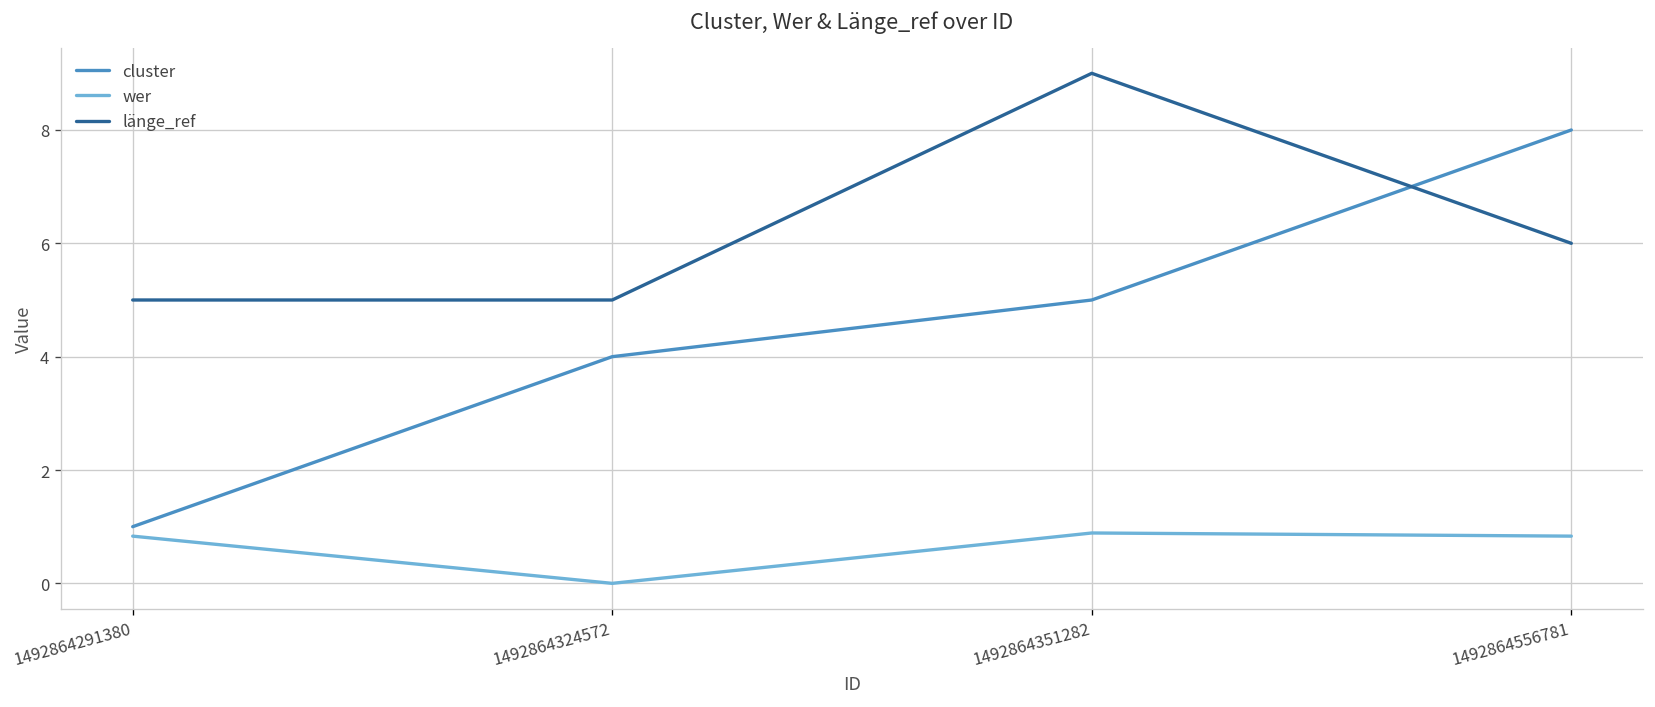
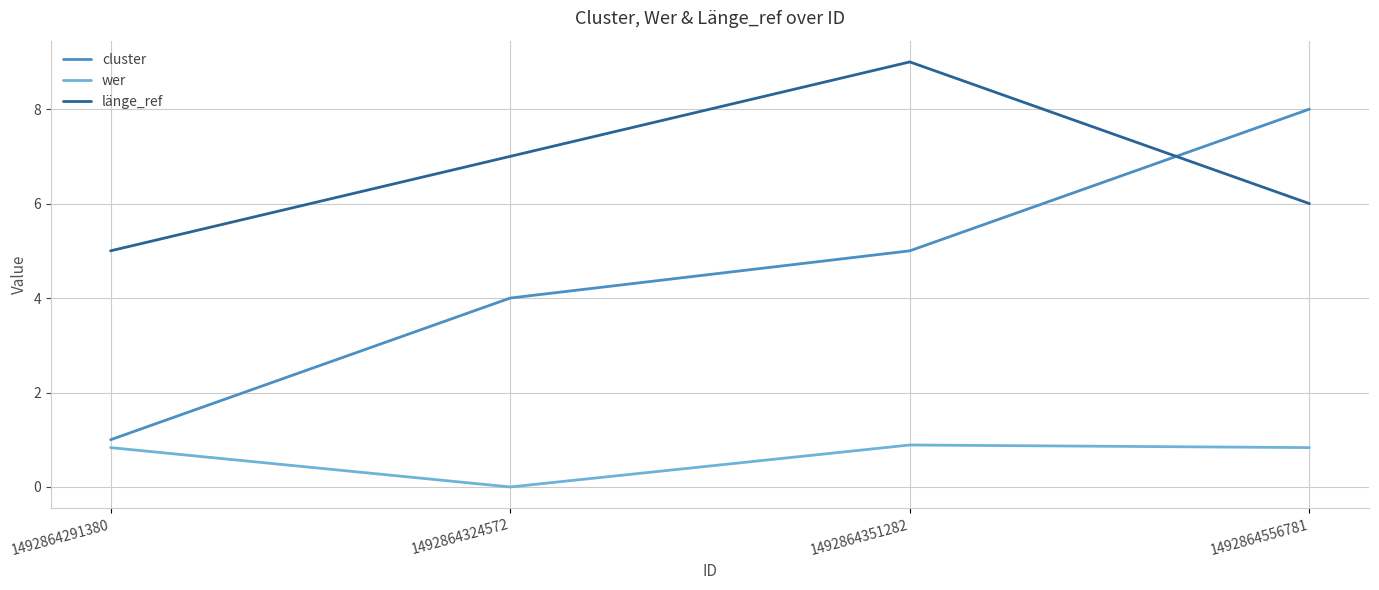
  {
    "länge_ref": {
      "1492864291380": 5,
-     "1492864324572": 5,
+     "1492864324572": 7,
      "1492864351282": 9,
      "1492864556781": 6
    }
  }
